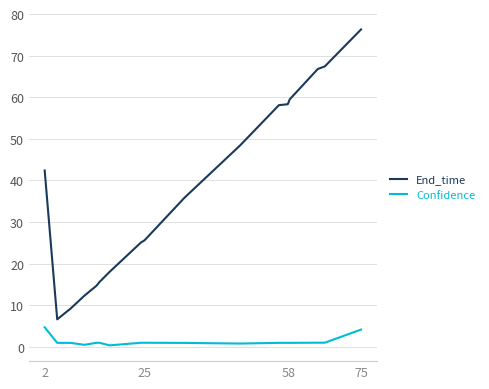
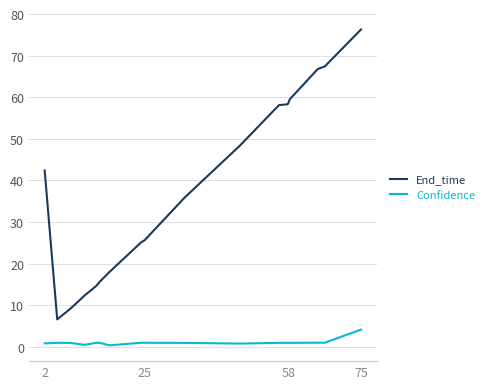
  {
    "End_time": {
      "2": 42,
      "25": 26,
      "58": 59,
      "75": 76
    },
    "Confidence": {
-     "2": 5,
+     "2": 1,
      "25": 1,
      "58": 1,
      "75": 4
    }
  }
